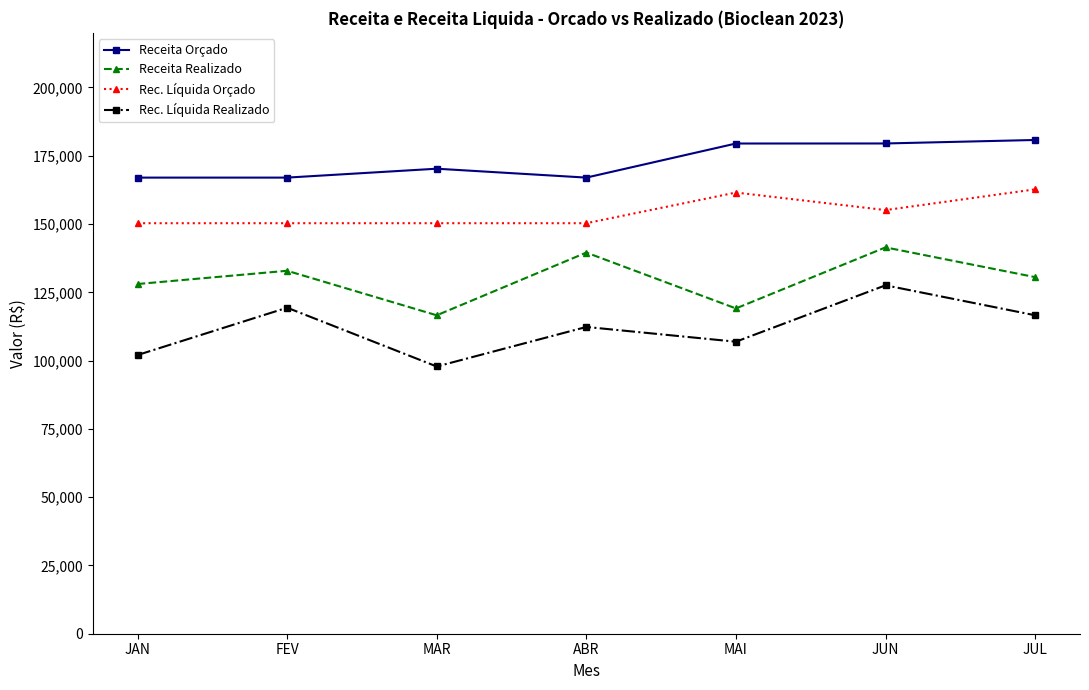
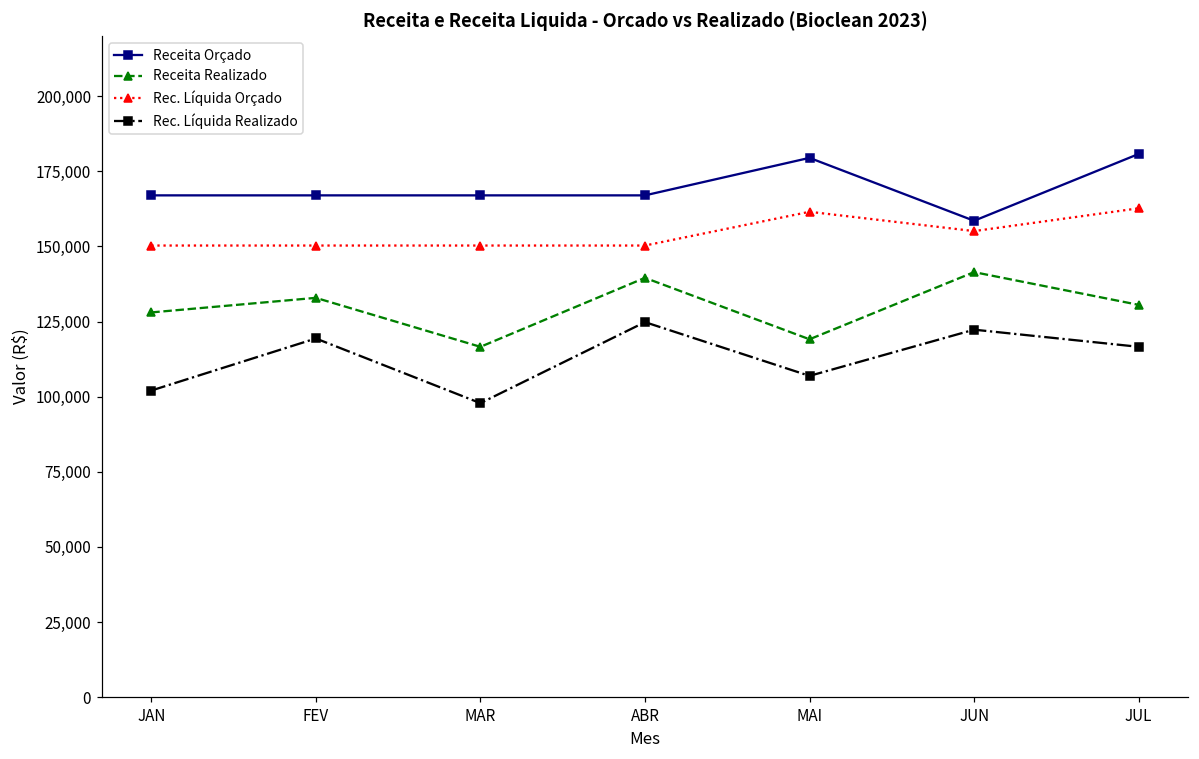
  {
    "Receita Orçado": {
      "JAN": "167,000",
      "FEV": "167,000",
-     "MAR": "170,000",
+     "MAR": "167,000",
      "ABR": "167,000",
      "MAI": "179,000",
-     "JUN": "179,000",
+     "JUN": "159,000",
      "JUL": "181,000"
    },
    "Receita Realizado": {
      "JAN": "128,000",
      "FEV": "133,000",
      "MAR": "117,000",
      "ABR": "140,000",
      "MAI": "119,000",
      "JUN": "141,000",
      "JUL": "131,000"
    },
    "Rec. Líquida Orçado": {
      "JAN": "150,000",
      "FEV": "150,000",
      "MAR": "150,000",
      "ABR": "150,000",
      "MAI": "162,000",
      "JUN": "155,000",
      "JUL": "163,000"
    },
    "Rec. Líquida Realizado": {
      "JAN": "102,000",
      "FEV": "119,000",
      "MAR": "98,000",
-     "ABR": "112,000",
+     "ABR": "125,000",
      "MAI": "107,000",
-     "JUN": "128,000",
+     "JUN": "122,000",
      "JUL": "117,000"
    }
  }
